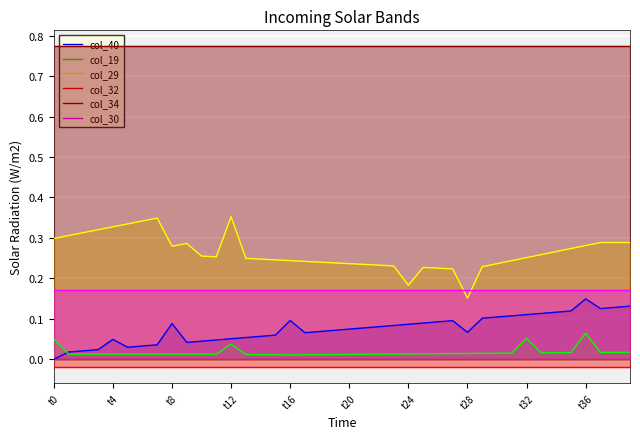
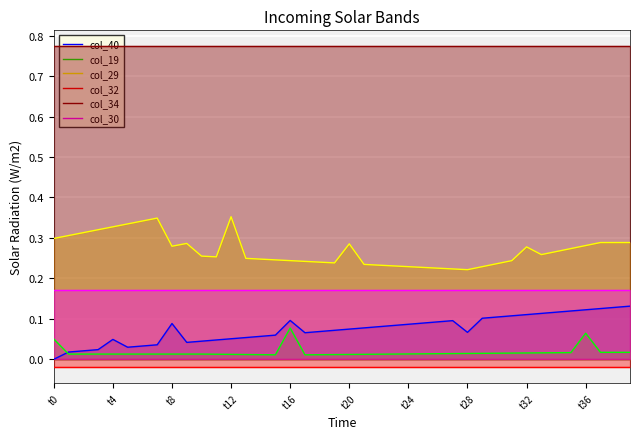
  {
    "col_40": {
      "t4": 0.05,
      "t8": 0.09,
      "t12": 0.05,
      "t16": 0.10,
      "t20": 0.07,
      "t24": 0.09,
      "t28": 0.07,
      "t32": 0.11,
-     "t36": 0.15
+     "t36": 0.12
    },
    "col_19": {
      "t0": 0.05,
      "t4": 0.01,
      "t8": 0.01,
-     "t12": 0.04,
-     "t16": 0.01,
+     "t12": 0.01,
+     "t16": 0.08,
      "t20": 0.01,
      "t24": 0.01,
      "t28": 0.01,
-     "t32": 0.05,
+     "t32": 0.02,
      "t36": 0.06
    },
    "col_29": {
      "t0": 0.30,
      "t4": 0.33,
      "t8": 0.28,
      "t12": 0.35,
      "t16": 0.24,
-     "t20": 0.24,
-     "t24": 0.18,
-     "t28": 0.15,
-     "t32": 0.25,
+     "t20": 0.29,
+     "t24": 0.23,
+     "t28": 0.22,
+     "t32": 0.28,
      "t36": 0.28
    },
    "col_34": {
      "t0": 0.77,
      "t8": 0.77,
      "t12": 0.77,
      "t16": 0.77,
      "t20": 0.77,
      "t24": 0.77,
      "t28": 0.77,
      "t32": 0.77,
      "t36": 0.77
    },
    "col_30": {
      "t0": 0.17,
      "t4": 0.17,
      "t8": 0.17,
      "t12": 0.17,
      "t16": 0.17,
      "t20": 0.17,
      "t24": 0.17,
      "t28": 0.17,
      "t32": 0.17,
      "t36": 0.17
    }
  }
